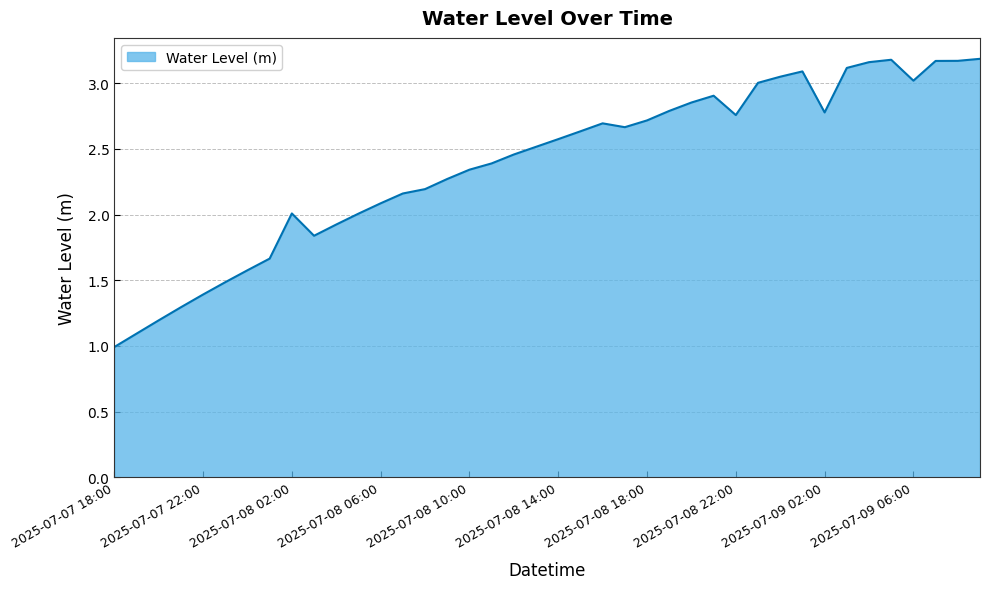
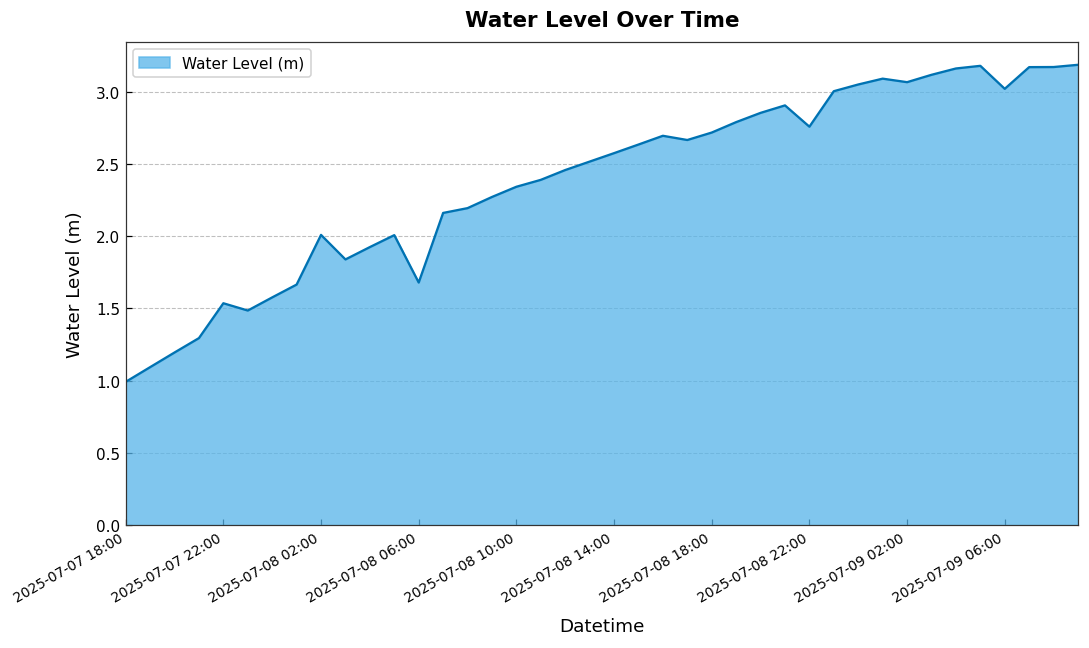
  {
    "2025-07-07 18:00": 0.99,
-   "2025-07-07 22:00": 1.39,
+   "2025-07-07 22:00": 1.54,
    "2025-07-08 02:00": 2.01,
-   "2025-07-08 06:00": 2.09,
+   "2025-07-08 06:00": 1.68,
    "2025-07-08 10:00": 2.34,
    "2025-07-08 14:00": 2.57,
    "2025-07-08 18:00": 2.72,
    "2025-07-08 22:00": 2.76,
-   "2025-07-09 02:00": 2.78,
+   "2025-07-09 02:00": 3.06,
    "2025-07-09 06:00": 3.02
  }
